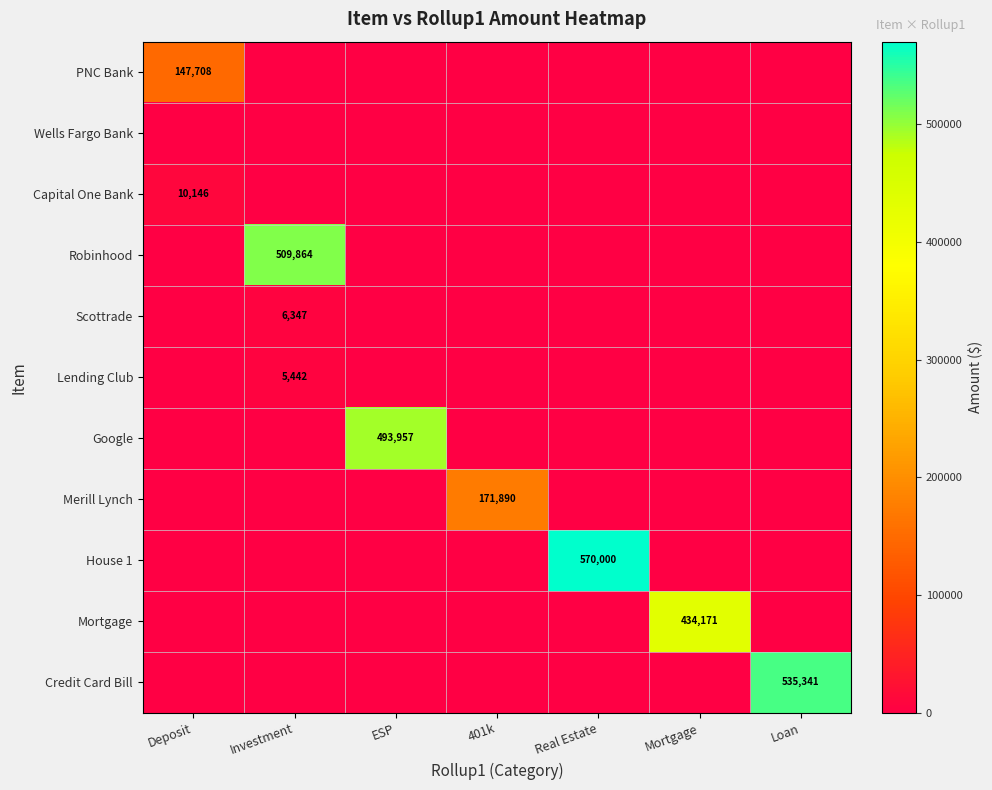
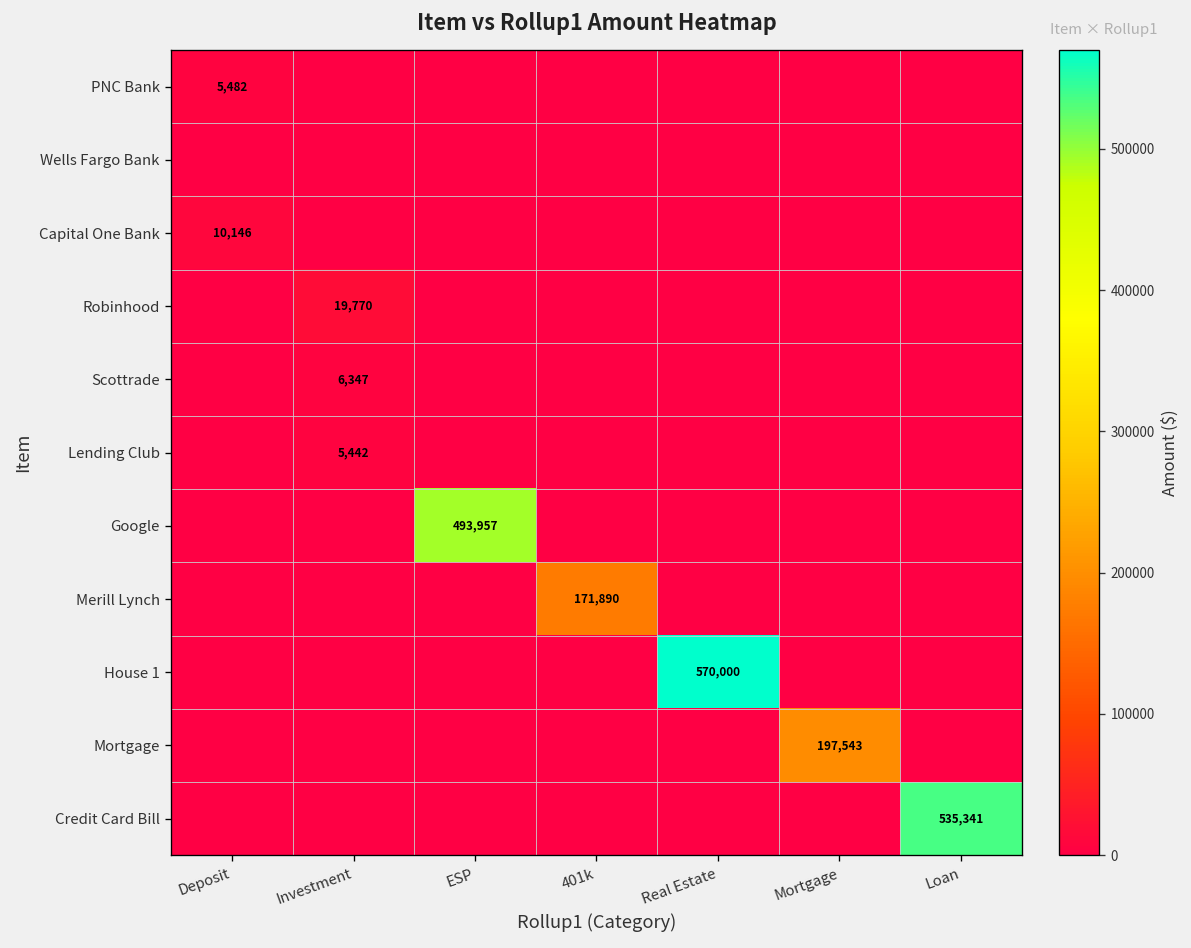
  {
    "PNC Bank": {
-     "Deposit": "147,708"
+     "Deposit": "5,482"
    },
    "Capital One Bank": {
      "Deposit": "10,146"
    },
    "Robinhood": {
-     "Investment": "509,864"
+     "Investment": "19,770"
    },
    "Scottrade": {
      "Investment": "6,347"
    },
    "Lending Club": {
      "Investment": "5,442"
    },
    "Google": {
      "ESP": "493,957"
    },
    "Merill Lynch": {
      "401k": "171,890"
    },
    "House 1": {
      "Real Estate": "570,000"
    },
    "Mortgage": {
-     "Mortgage": "434,171"
+     "Mortgage": "197,543"
    },
    "Credit Card Bill": {
      "Loan": "535,341"
    }
  }
